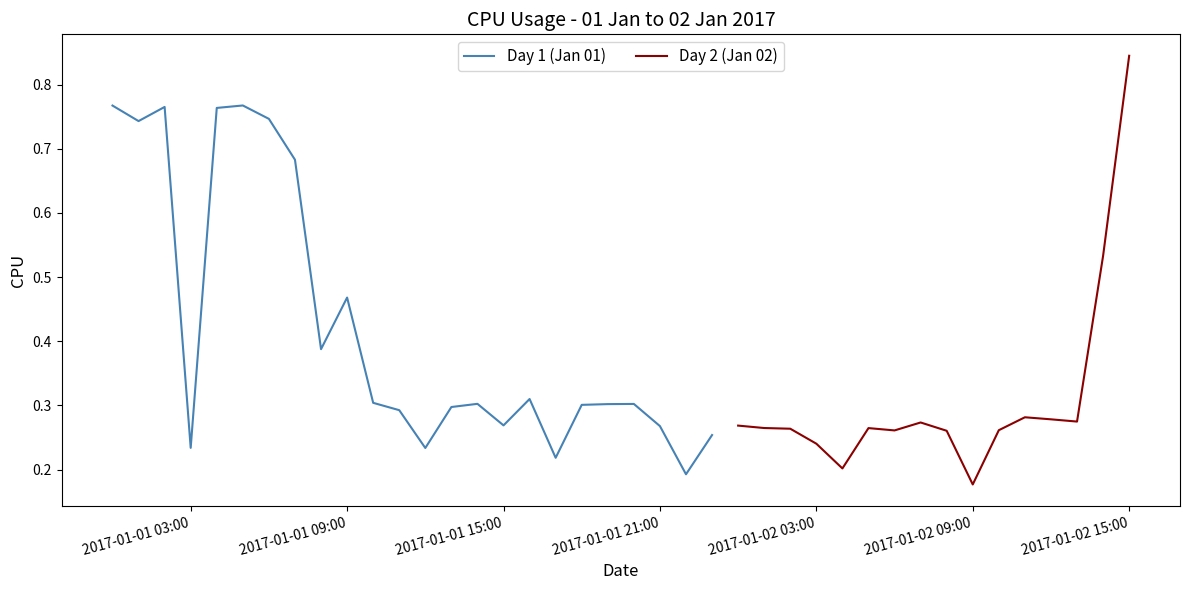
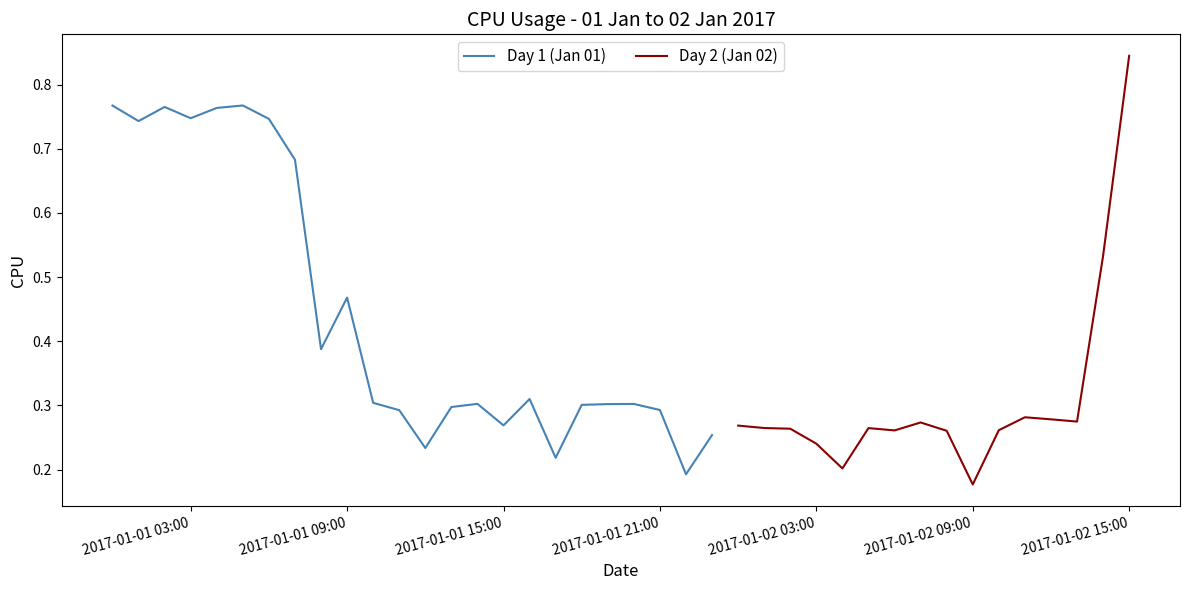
  {
    "Day 1 (Jan 01)": {
-     "2017-01-01 03:00": 0.23,
+     "2017-01-01 03:00": 0.75,
      "2017-01-01 09:00": 0.47,
      "2017-01-01 15:00": 0.27,
-     "2017-01-01 21:00": 0.27
+     "2017-01-01 21:00": 0.29
    },
    "Day 2 (Jan 02)": {
      "2017-01-02 03:00": 0.24,
      "2017-01-02 09:00": 0.18,
      "2017-01-02 15:00": 0.84
    }
  }
